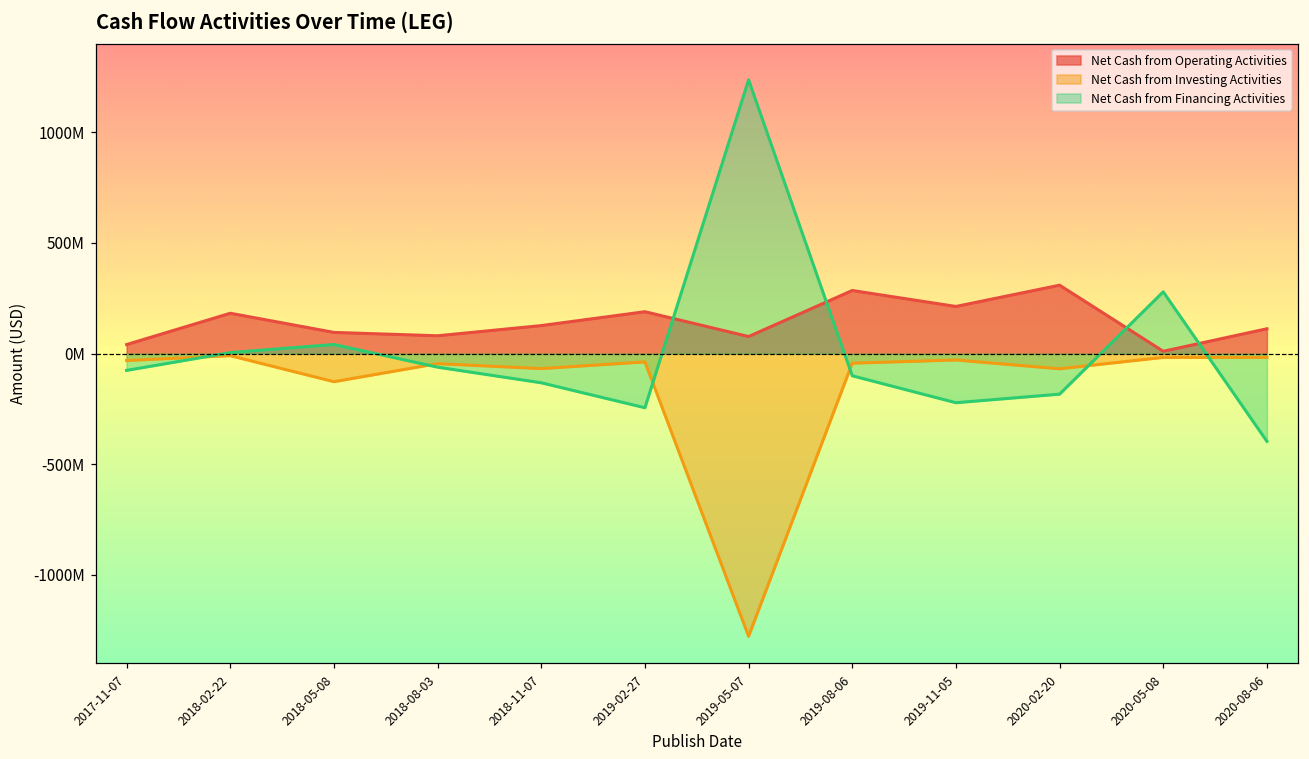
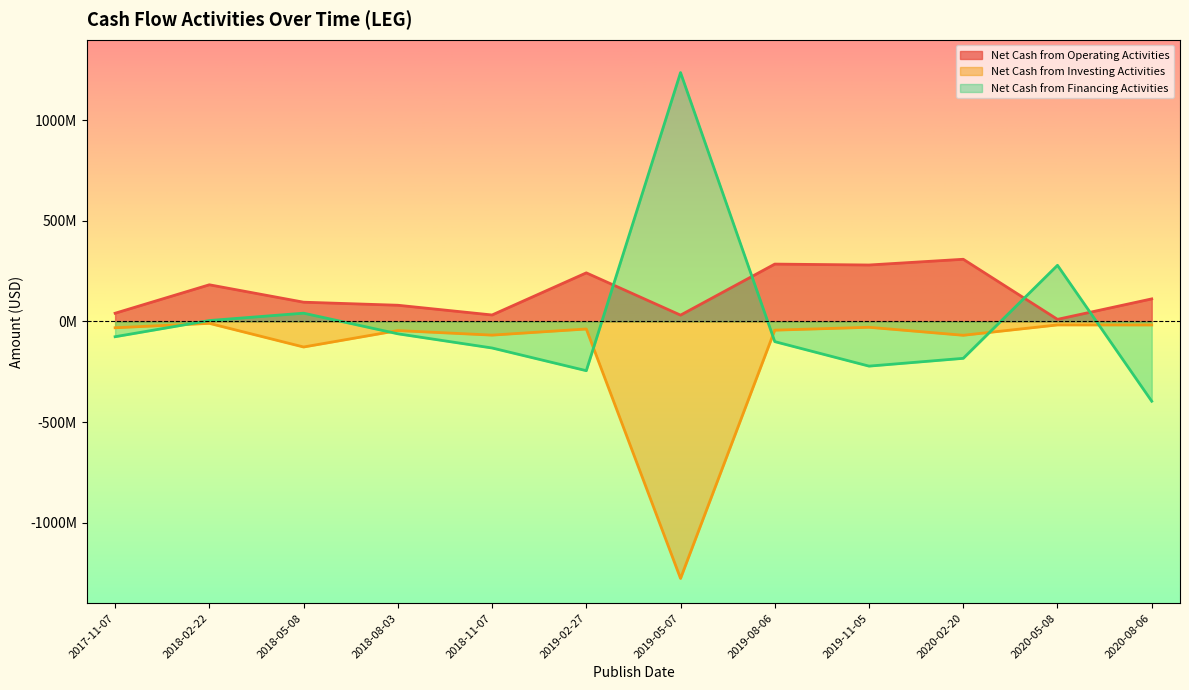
  {
    "Net Cash from Operating Activities": {
      "2017-11-07": 40000000,
      "2018-02-22": 180000000,
      "2018-05-08": 100000000,
      "2018-08-03": 80000000,
-     "2018-11-07": 130000000,
-     "2019-02-27": 190000000,
-     "2019-05-07": 80000000,
+     "2018-11-07": 30000000,
+     "2019-02-27": 240000000,
+     "2019-05-07": 30000000,
      "2019-08-06": 280000000,
-     "2019-11-05": 210000000,
+     "2019-11-05": 280000000,
      "2020-02-20": 310000000,
      "2020-08-06": 110000000
    }
  }
